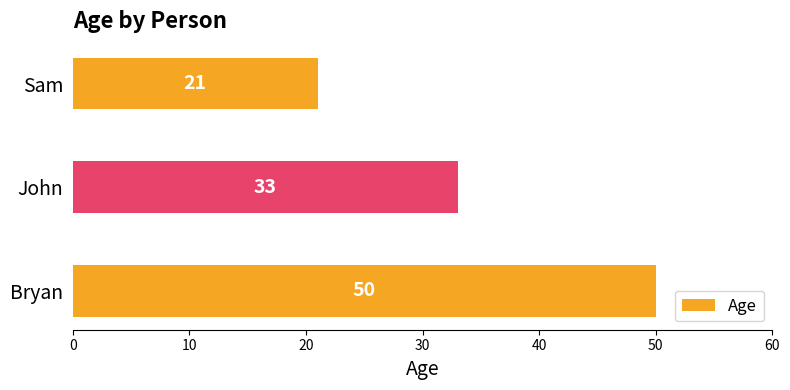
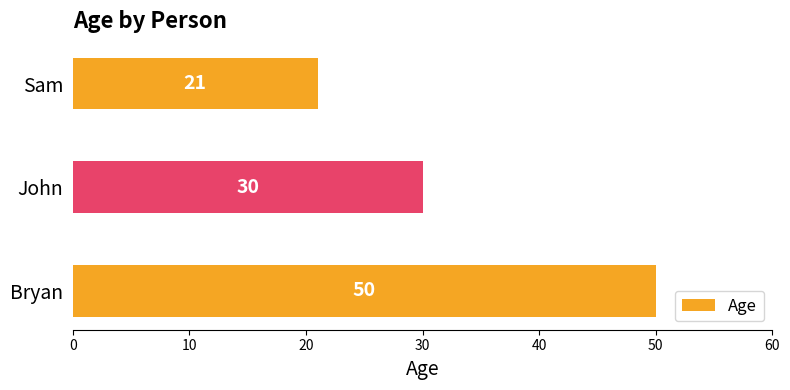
  {
    "Sam": 21,
-   "John": 33,
+   "John": 30,
    "Bryan": 50
  }
